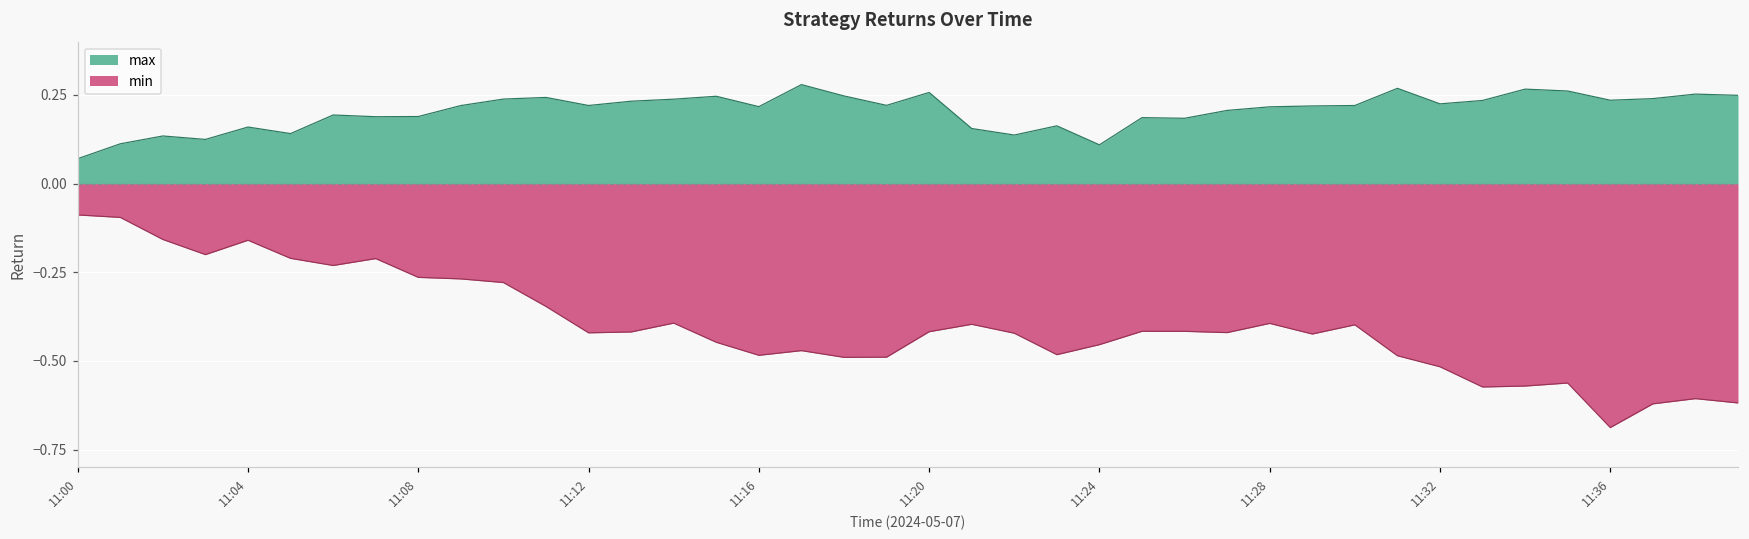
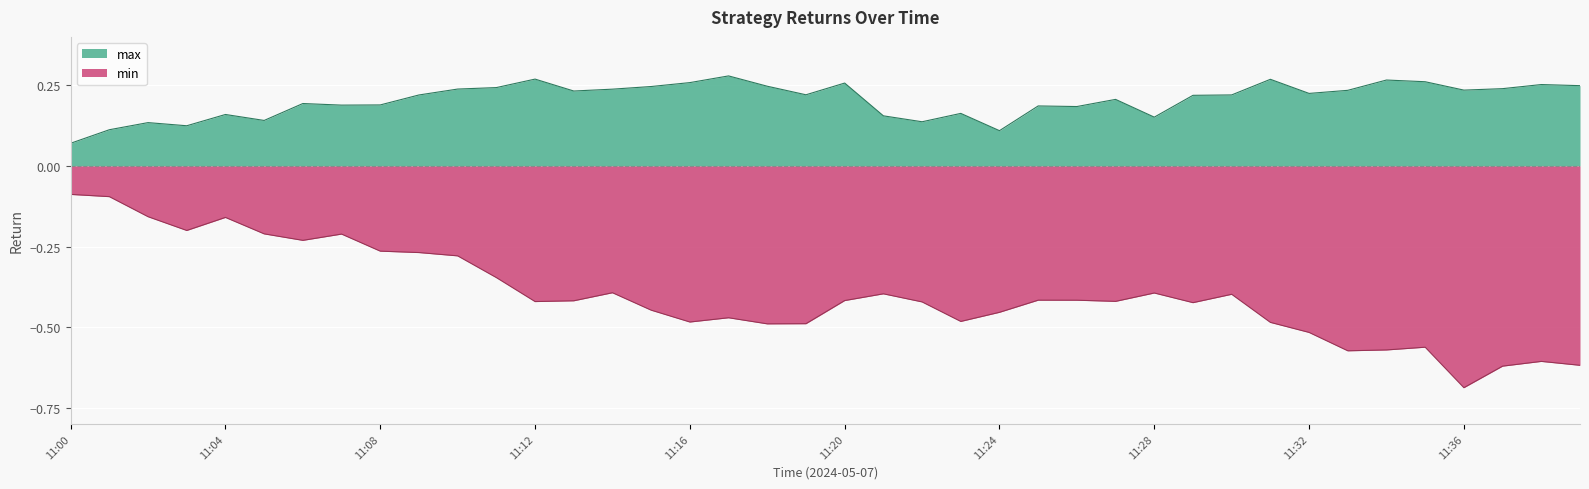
  {
    "max": {
      "11:00": 0.07,
      "11:04": 0.16,
      "11:08": 0.19,
-     "11:12": 0.22,
-     "11:16": 0.22,
+     "11:12": 0.27,
+     "11:16": 0.26,
      "11:20": 0.26,
      "11:24": 0.11,
-     "11:28": 0.22,
+     "11:28": 0.15,
      "11:32": 0.22,
      "11:36": 0.23
    }
  }
